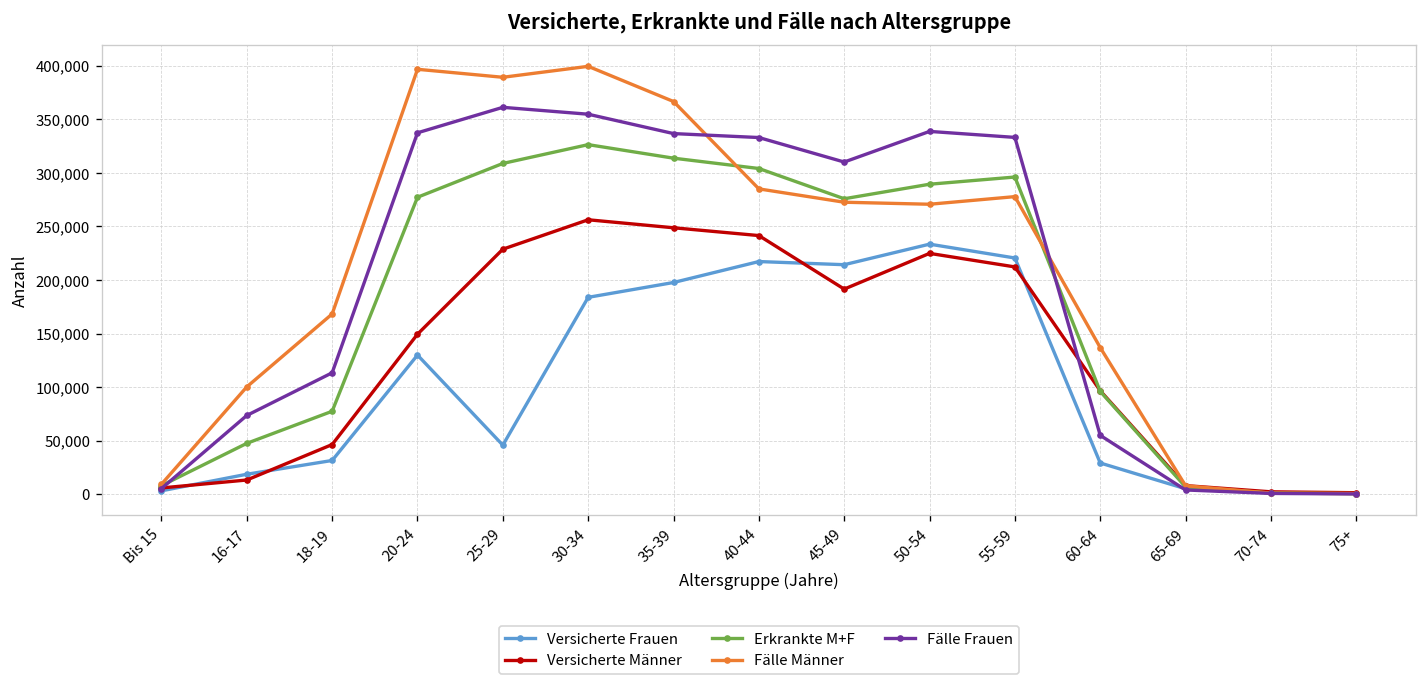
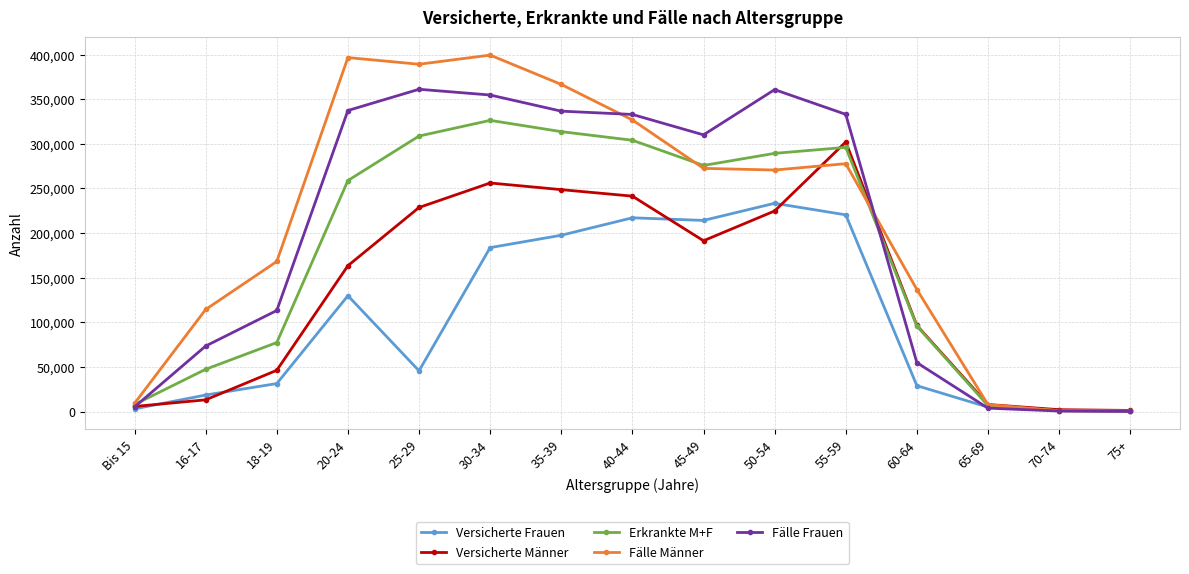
  {
    "Versicherte Frauen": {
      "16-17": "20,000",
      "18-19": "30,000",
      "20-24": "130,000",
      "25-29": "50,000",
      "30-34": "180,000",
      "35-39": "200,000",
      "40-44": "220,000",
      "45-49": "210,000",
      "50-54": "230,000",
      "55-59": "220,000",
      "60-64": "30,000"
    },
    "Versicherte Männer": {
      "16-17": "10,000",
      "18-19": "50,000",
-     "20-24": "150,000",
+     "20-24": "160,000",
      "25-29": "230,000",
      "30-34": "260,000",
      "35-39": "250,000",
      "40-44": "240,000",
      "45-49": "190,000",
      "50-54": "220,000",
-     "55-59": "210,000"
+     "55-59": "300,000"
    },
    "Erkrankte M+F": {
      "16-17": "50,000",
      "18-19": "80,000",
-     "20-24": "280,000",
+     "20-24": "260,000",
      "25-29": "310,000",
      "30-34": "330,000",
      "35-39": "310,000",
      "40-44": "300,000",
      "45-49": "280,000",
      "50-54": "290,000",
      "55-59": "300,000"
    },
    "Fälle Männer": {
-     "16-17": "100,000",
+     "16-17": "110,000",
      "18-19": "170,000",
      "20-24": "400,000",
      "25-29": "390,000",
      "30-34": "400,000",
      "35-39": "370,000",
-     "40-44": "280,000",
+     "40-44": "330,000",
      "45-49": "270,000",
      "50-54": "270,000",
      "55-59": "280,000",
      "60-64": "140,000"
    },
    "Fälle Frauen": {
      "16-17": "70,000",
      "18-19": "110,000",
      "20-24": "340,000",
      "25-29": "360,000",
      "30-34": "350,000",
      "35-39": "340,000",
      "40-44": "330,000",
      "45-49": "310,000",
-     "50-54": "340,000",
+     "50-54": "360,000",
      "55-59": "330,000",
      "60-64": "50,000"
    }
  }
